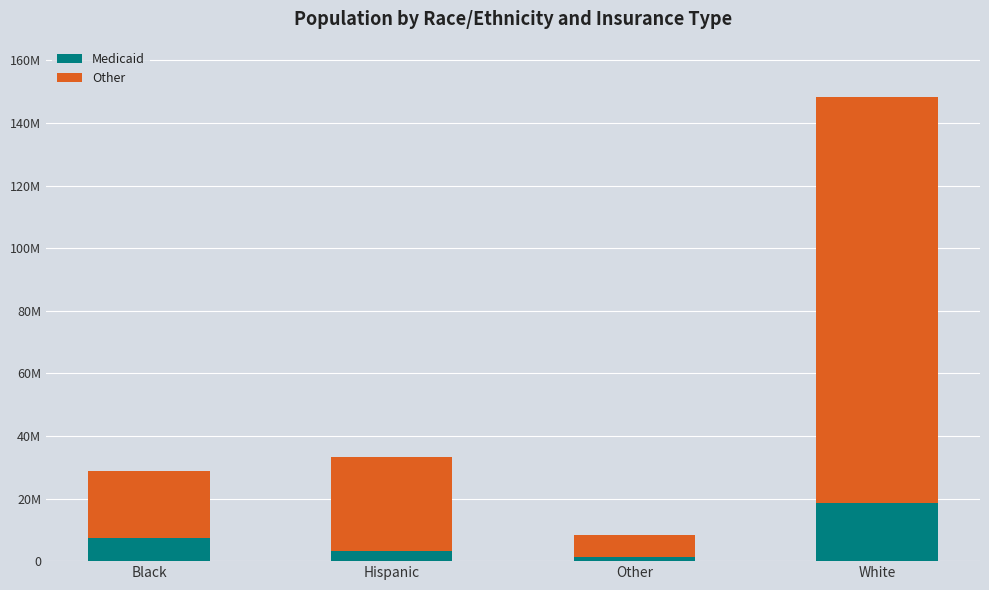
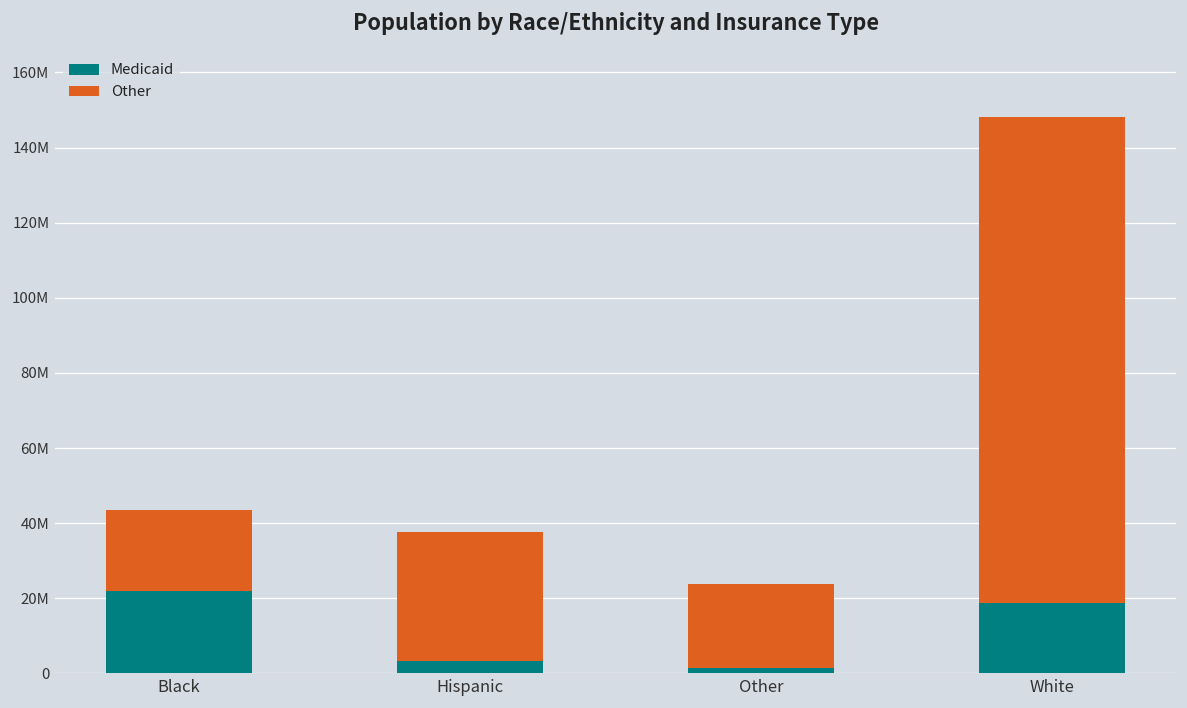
  {
    "Medicaid": {
-     "Black": 7000000,
+     "Black": 22000000,
      "Hispanic": 3000000,
      "Other": 1000000,
      "White": 19000000
    },
    "Other": {
      "Black": 22000000,
-     "Hispanic": 30000000,
-     "Other": 7000000,
+     "Hispanic": 34000000,
+     "Other": 22000000,
      "White": 130000000
    }
  }
